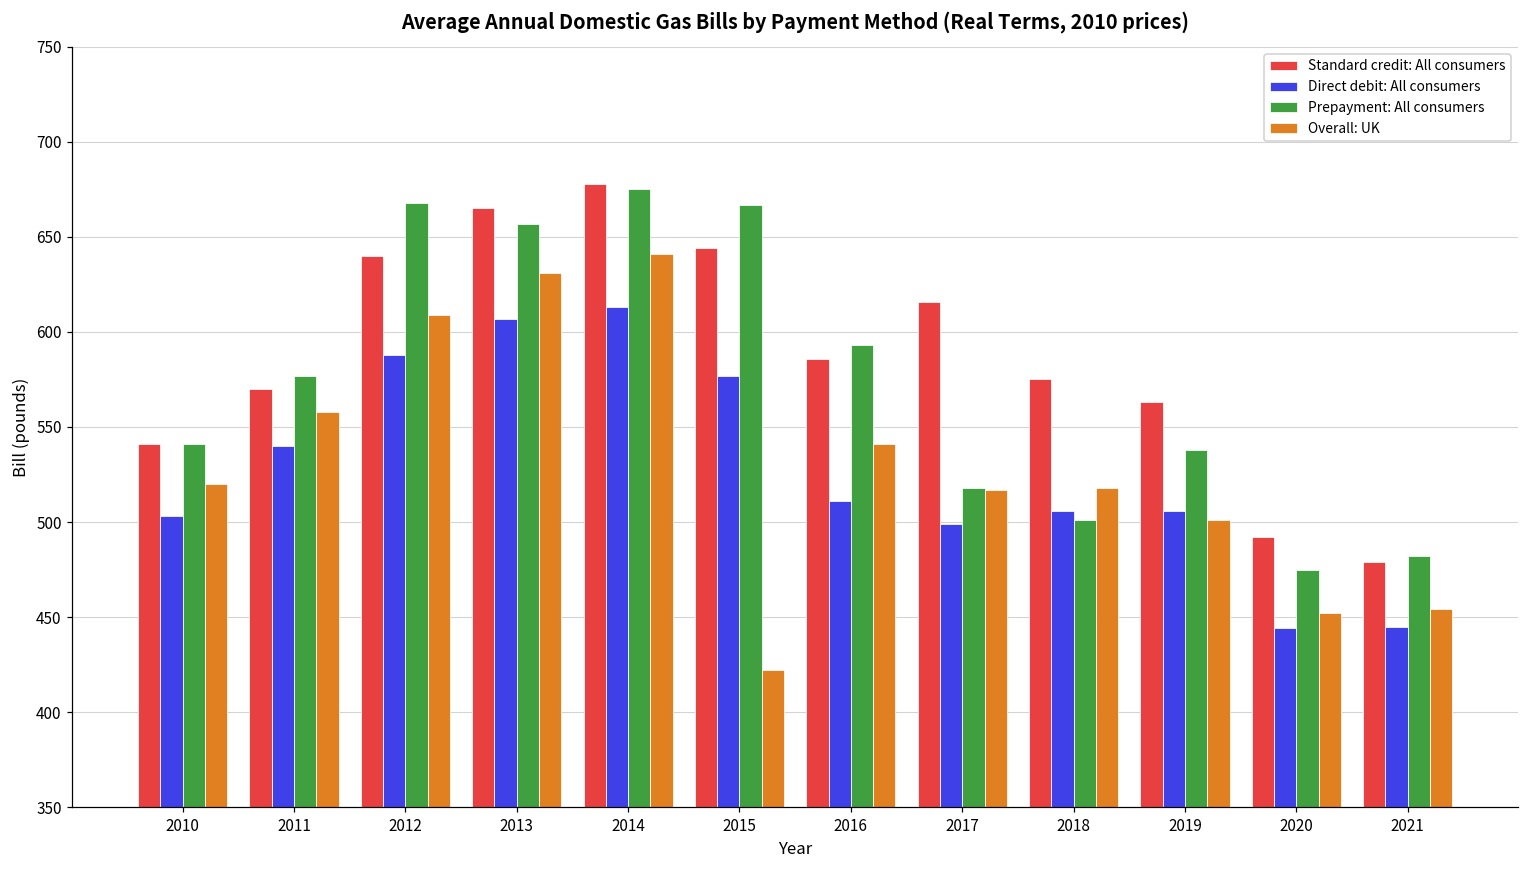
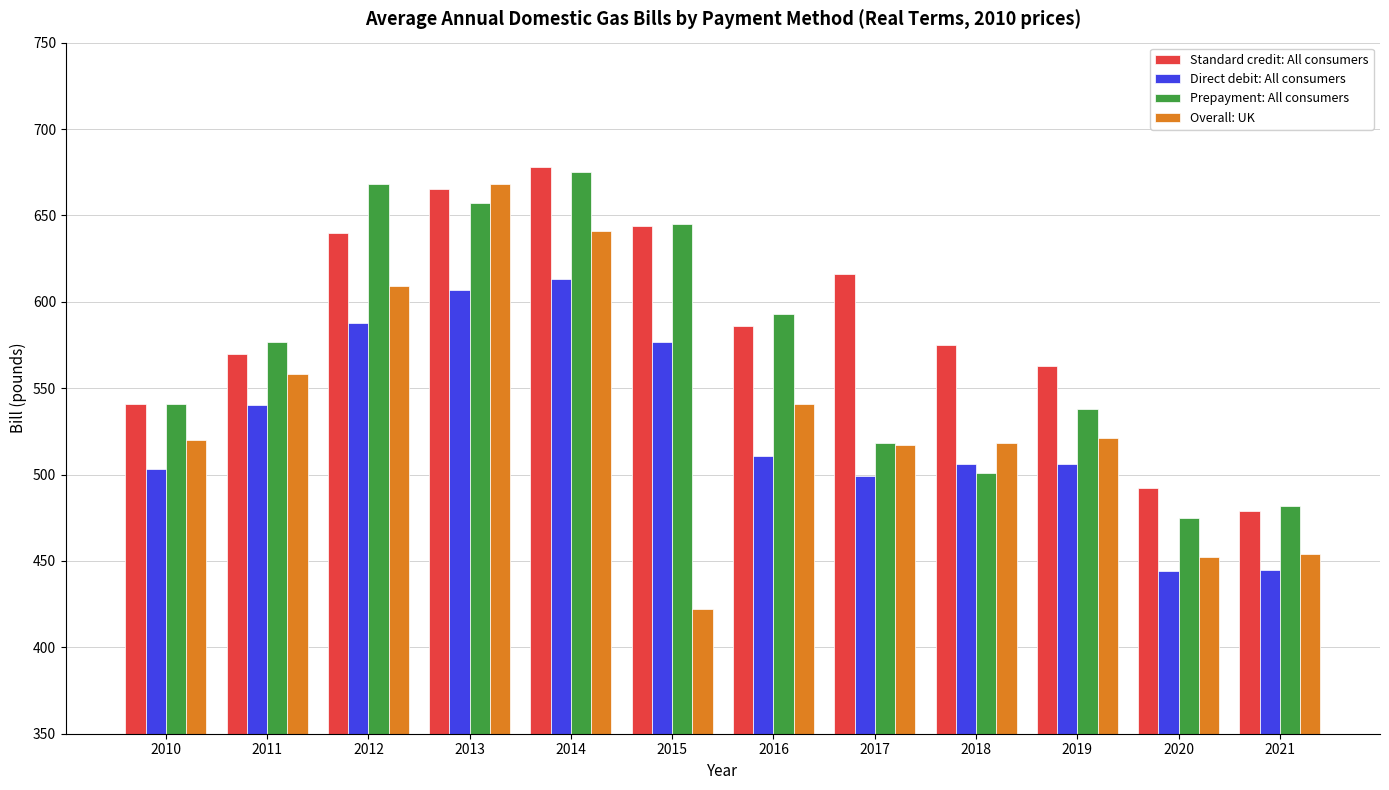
  {
    "Standard credit: All consumers": {
      "2010": 541,
      "2011": 570,
      "2012": 640,
      "2013": 665,
      "2014": 678,
      "2015": 644,
      "2016": 586,
      "2017": 616,
      "2018": 575,
      "2019": 563,
      "2020": 492,
      "2021": 479
    },
    "Direct debit: All consumers": {
      "2010": 503,
      "2011": 540,
      "2012": 588,
      "2013": 607,
      "2014": 613,
      "2015": 577,
      "2016": 511,
      "2017": 499,
      "2018": 506,
      "2019": 506,
      "2020": 444,
      "2021": 445
    },
    "Prepayment: All consumers": {
      "2010": 541,
      "2011": 577,
      "2012": 668,
      "2013": 657,
      "2014": 675,
-     "2015": 667,
+     "2015": 645,
      "2016": 593,
      "2017": 518,
      "2018": 501,
      "2019": 538,
      "2020": 475,
      "2021": 482
    },
    "Overall: UK": {
      "2010": 520,
      "2011": 558,
      "2012": 609,
-     "2013": 631,
+     "2013": 668,
      "2014": 641,
      "2015": 422,
      "2016": 541,
      "2017": 517,
      "2018": 518,
-     "2019": 501,
+     "2019": 521,
      "2020": 452,
      "2021": 454
    }
  }
